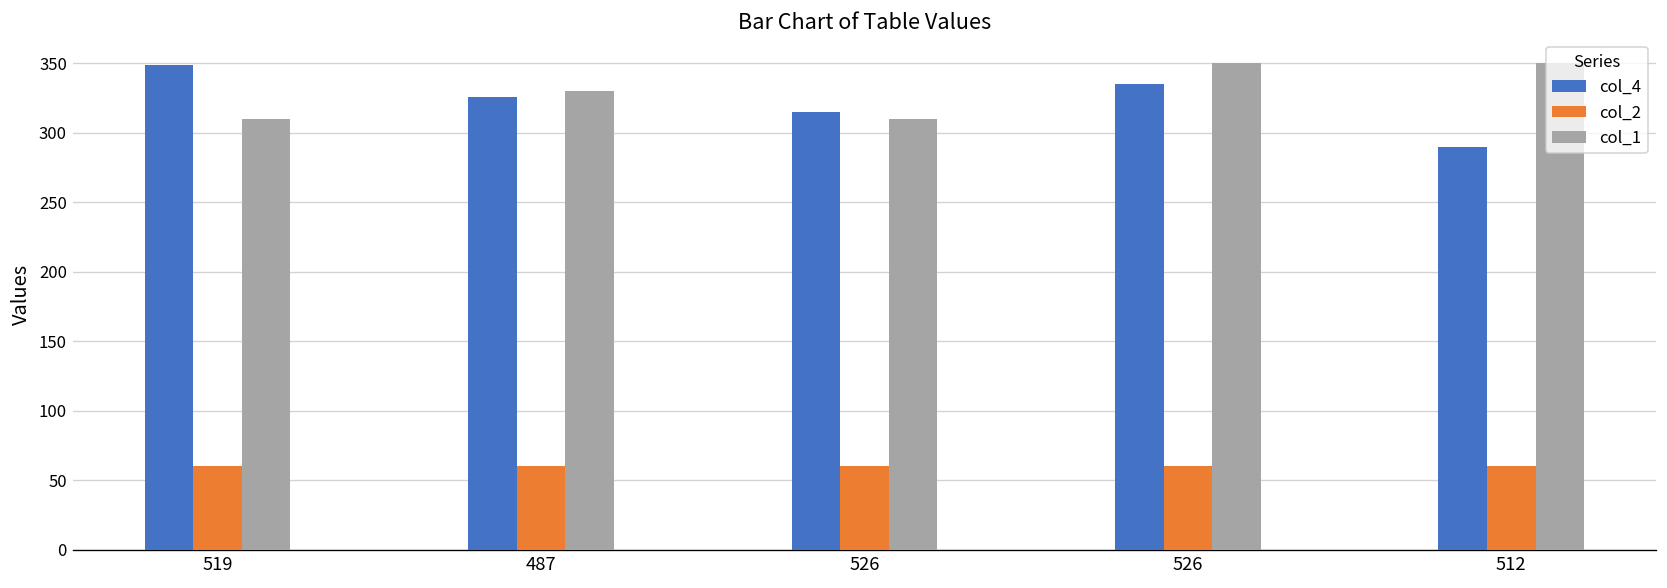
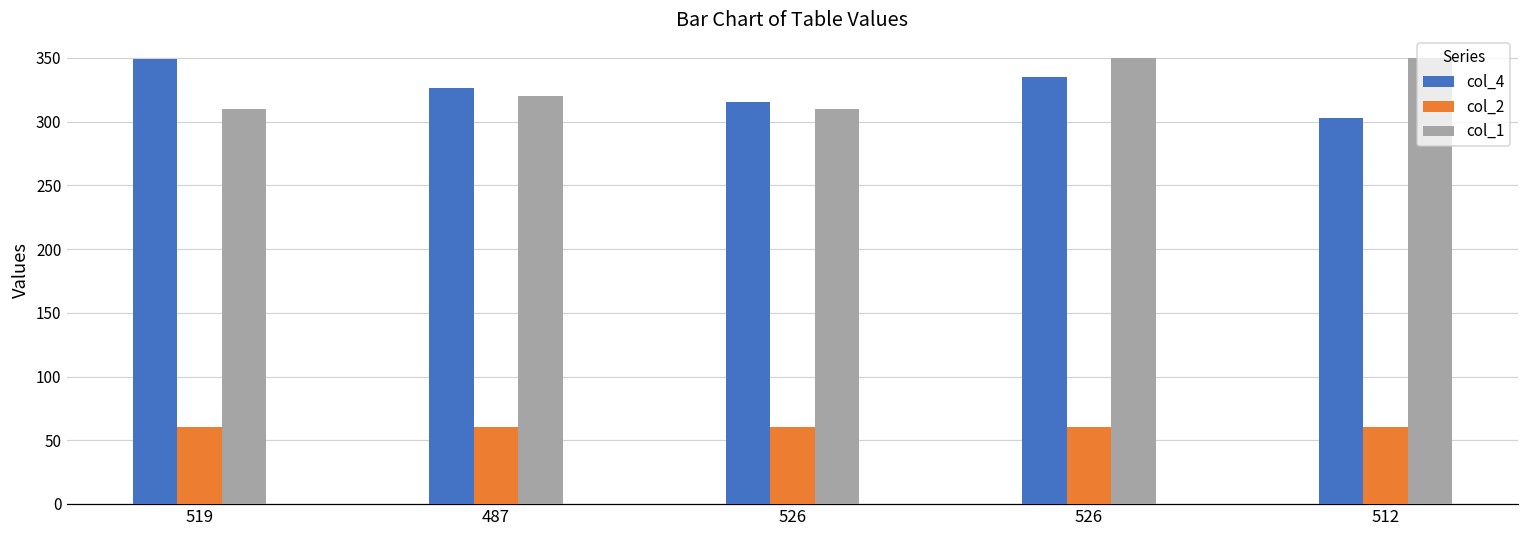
  {
    "col_4": {
      "519": 349,
      "487": 326,
-     "512": 290
+     "512": 303
    },
    "col_2": {
      "519": 60,
      "487": 60,
      "512": 60
    },
    "col_1": {
      "519": 310,
-     "487": 330
+     "487": 320
    }
  }
